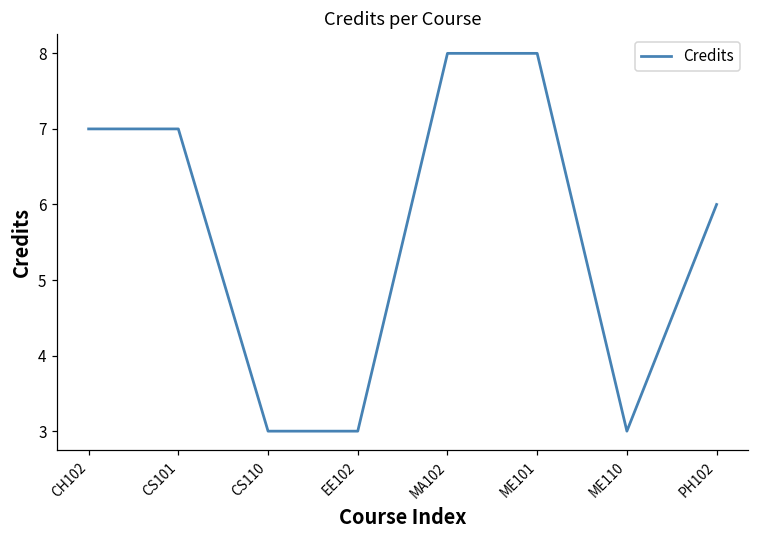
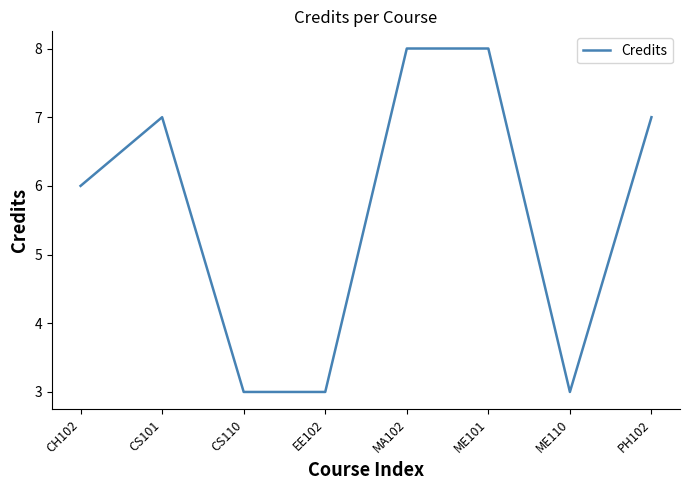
  {
-   "CH102": 7,
+   "CH102": 6,
    "CS101": 7,
    "CS110": 3,
    "EE102": 3,
    "MA102": 8,
    "ME101": 8,
    "ME110": 3,
-   "PH102": 6
+   "PH102": 7
  }
